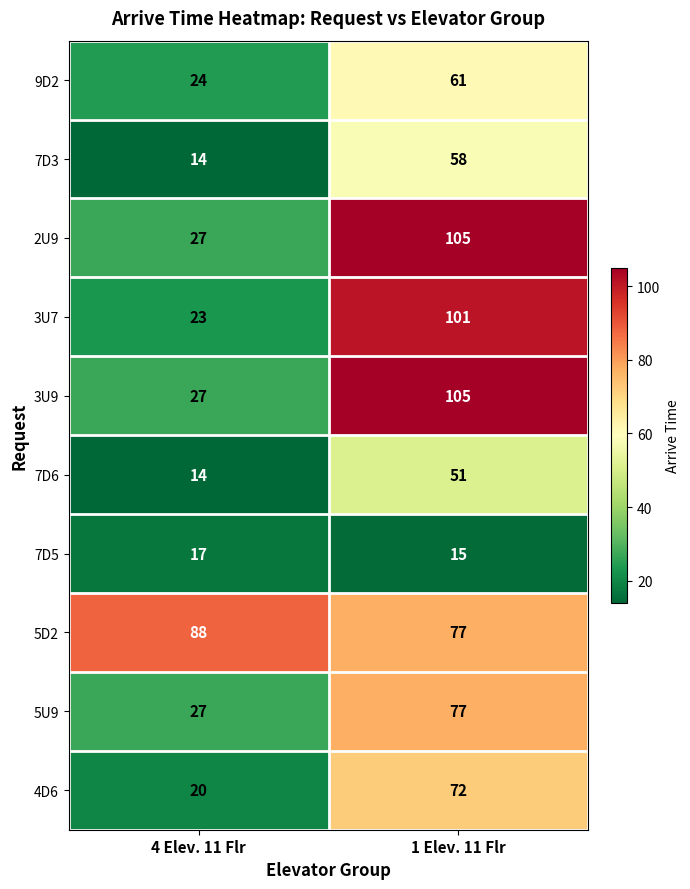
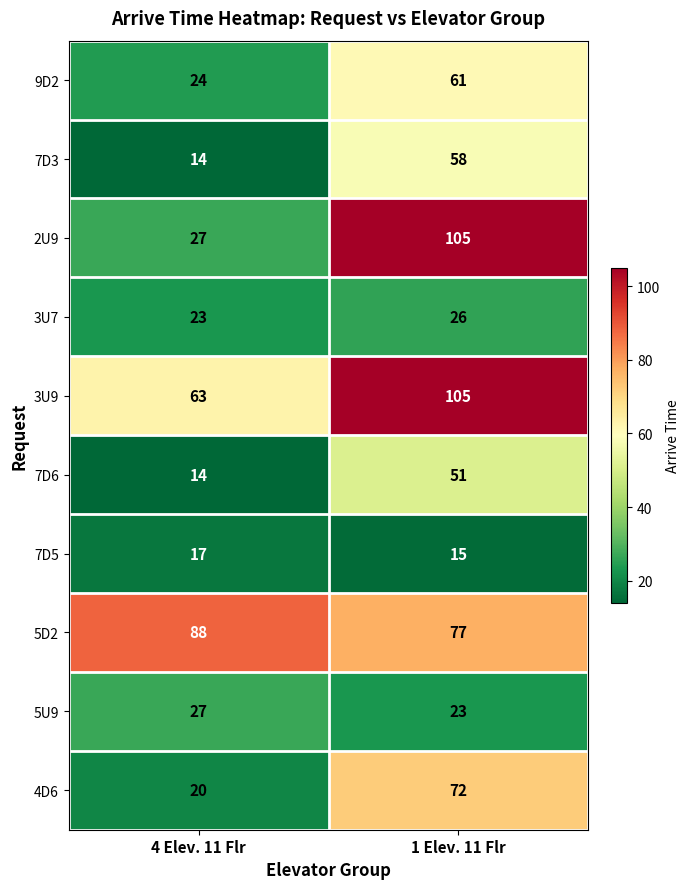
  {
    "9D2": {
      "4 Elev. 11 Flr": 24,
      "1 Elev. 11 Flr": 61
    },
    "7D3": {
      "4 Elev. 11 Flr": 14,
      "1 Elev. 11 Flr": 58
    },
    "2U9": {
      "4 Elev. 11 Flr": 27,
      "1 Elev. 11 Flr": 105
    },
    "3U7": {
      "4 Elev. 11 Flr": 23,
-     "1 Elev. 11 Flr": 101
+     "1 Elev. 11 Flr": 26
    },
    "3U9": {
-     "4 Elev. 11 Flr": 27,
+     "4 Elev. 11 Flr": 63,
      "1 Elev. 11 Flr": 105
    },
    "7D6": {
      "4 Elev. 11 Flr": 14,
      "1 Elev. 11 Flr": 51
    },
    "7D5": {
      "4 Elev. 11 Flr": 17,
      "1 Elev. 11 Flr": 15
    },
    "5D2": {
      "4 Elev. 11 Flr": 88,
      "1 Elev. 11 Flr": 77
    },
    "5U9": {
      "4 Elev. 11 Flr": 27,
-     "1 Elev. 11 Flr": 77
+     "1 Elev. 11 Flr": 23
    },
    "4D6": {
      "4 Elev. 11 Flr": 20,
      "1 Elev. 11 Flr": 72
    }
  }
